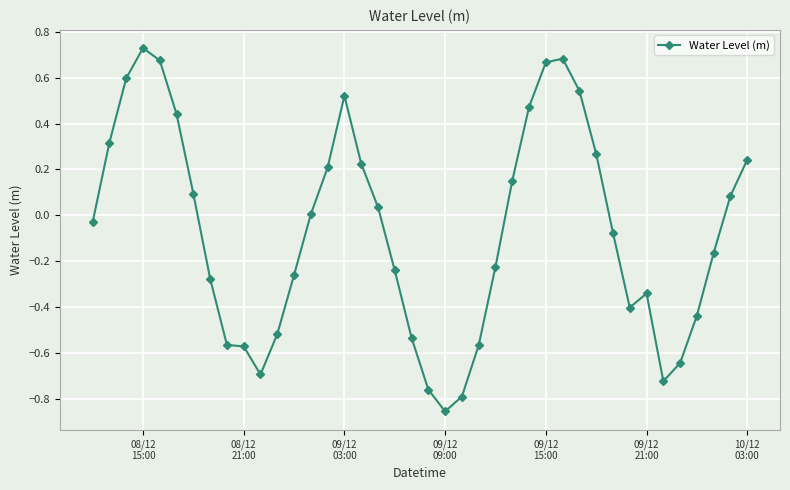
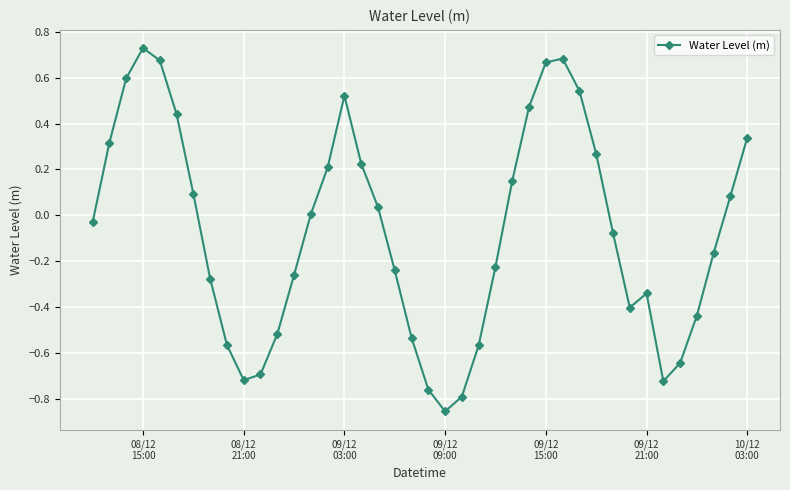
  {
    "08/12 15:00": 0.73,
-   "08/12 21:00": -0.57,
+   "08/12 21:00": -0.72,
    "09/12 03:00": 0.52,
    "09/12 09:00": -0.86,
    "09/12 15:00": 0.67,
    "09/12 21:00": -0.34,
-   "10/12 03:00": 0.24
+   "10/12 03:00": 0.34
  }
